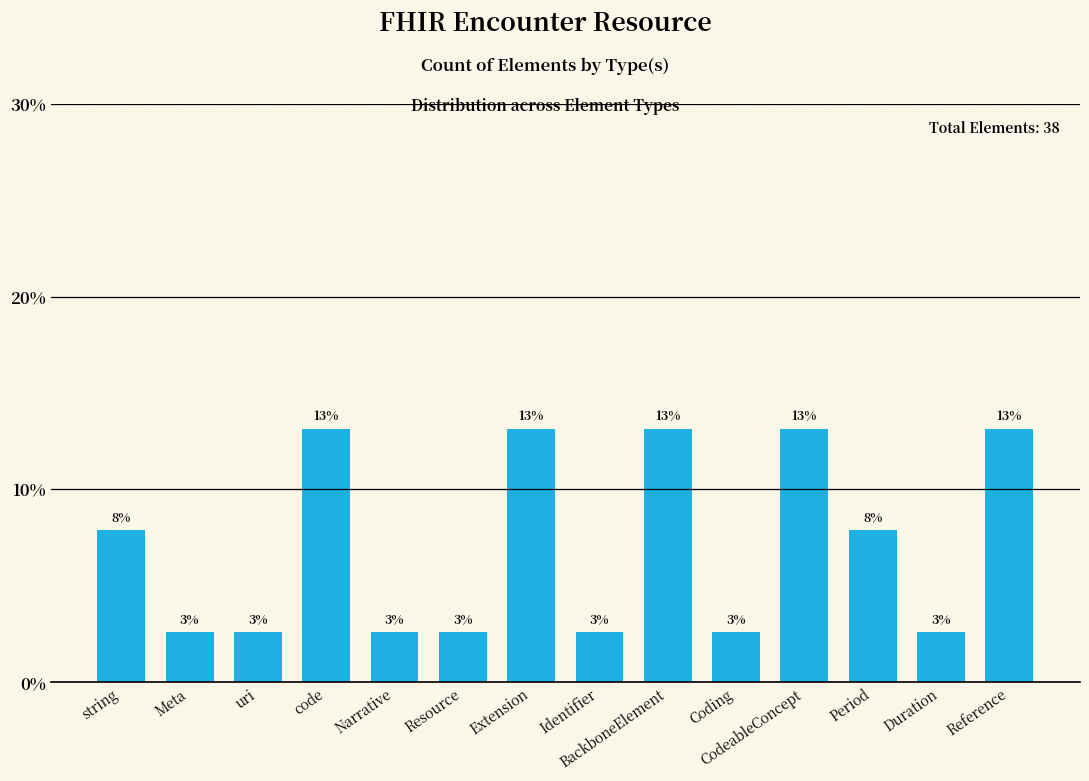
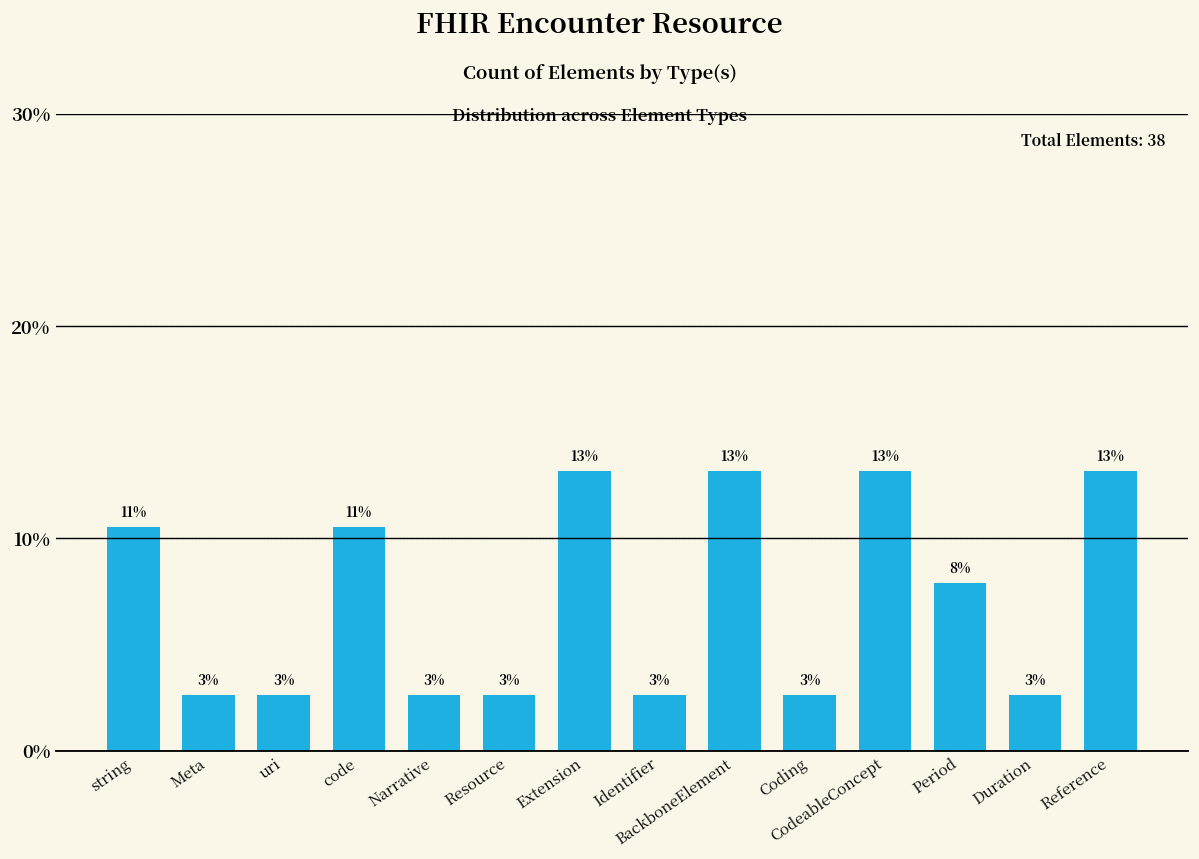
  {
-   "string": "8%",
+   "string": "11%",
    "Meta": "3%",
    "uri": "3%",
-   "code": "13%",
+   "code": "11%",
    "Narrative": "3%",
    "Resource": "3%",
    "Extension": "13%",
    "Identifier": "3%",
    "BackboneElement": "13%",
    "Coding": "3%",
    "CodeableConcept": "13%",
    "Period": "8%",
    "Duration": "3%",
    "Reference": "13%"
  }
